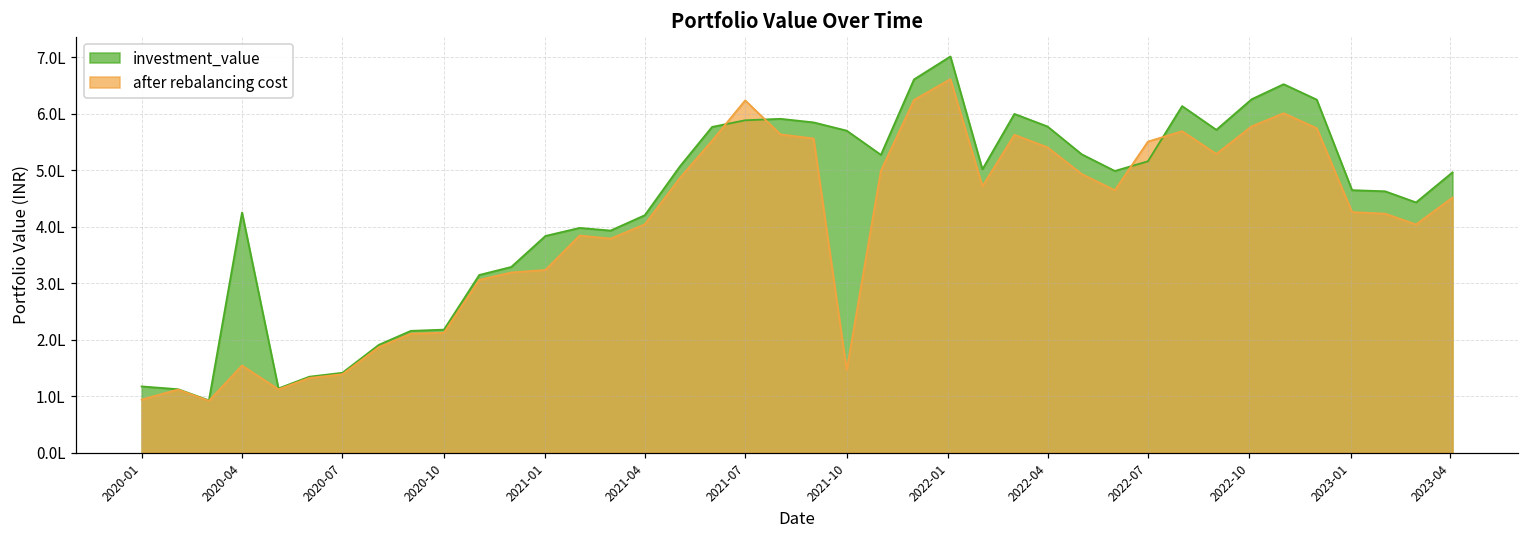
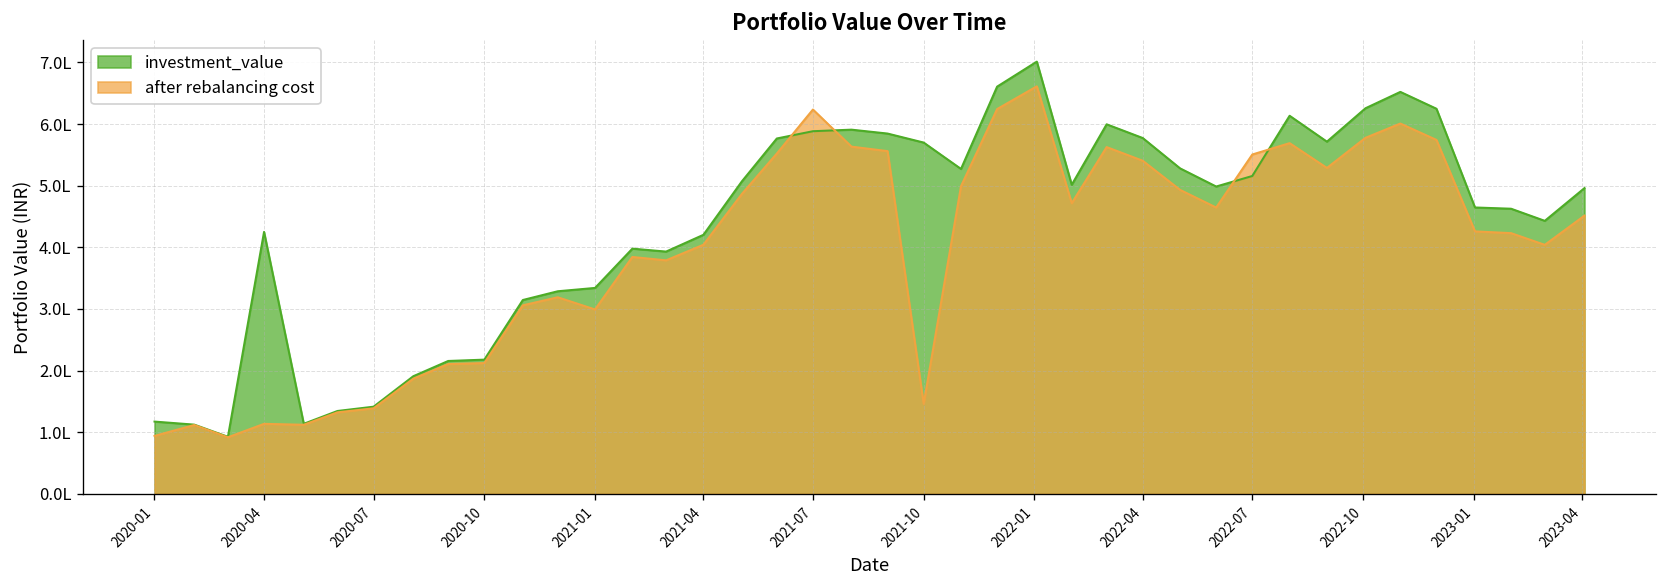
  {
    "investment_value": {
      "2020-01": "1.2L",
      "2020-04": "4.3L",
      "2020-10": "2.2L",
-     "2021-01": "3.8L",
+     "2021-01": "3.3L",
      "2021-04": "4.2L",
      "2021-07": "5.9L",
      "2021-10": "5.7L",
      "2022-04": "5.8L",
      "2022-07": "5.2L"
    },
    "after rebalancing cost": {
      "2020-01": "0.9L",
-     "2020-04": "1.5L",
+     "2020-04": "1.1L",
      "2020-10": "2.1L",
-     "2021-01": "3.2L",
+     "2021-01": "3.0L",
      "2021-04": "4.0L",
      "2021-07": "6.2L",
      "2021-10": "1.5L",
      "2022-04": "5.4L",
      "2022-07": "5.5L"
    }
  }
